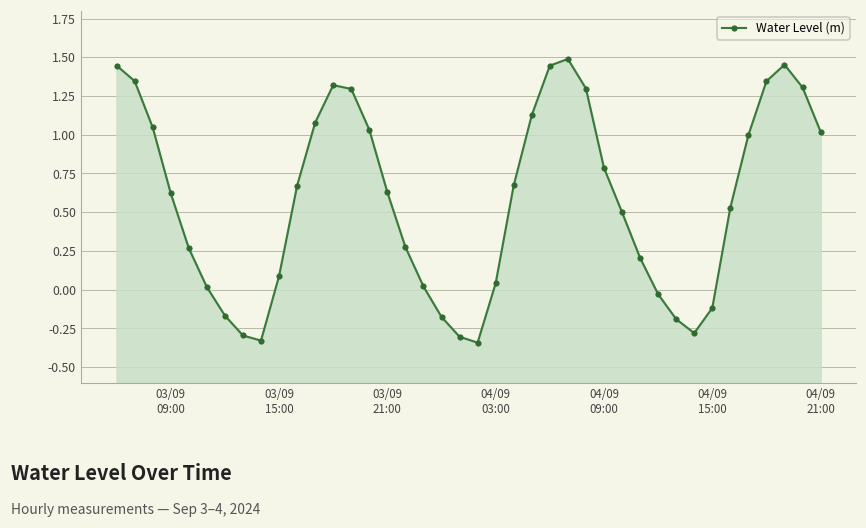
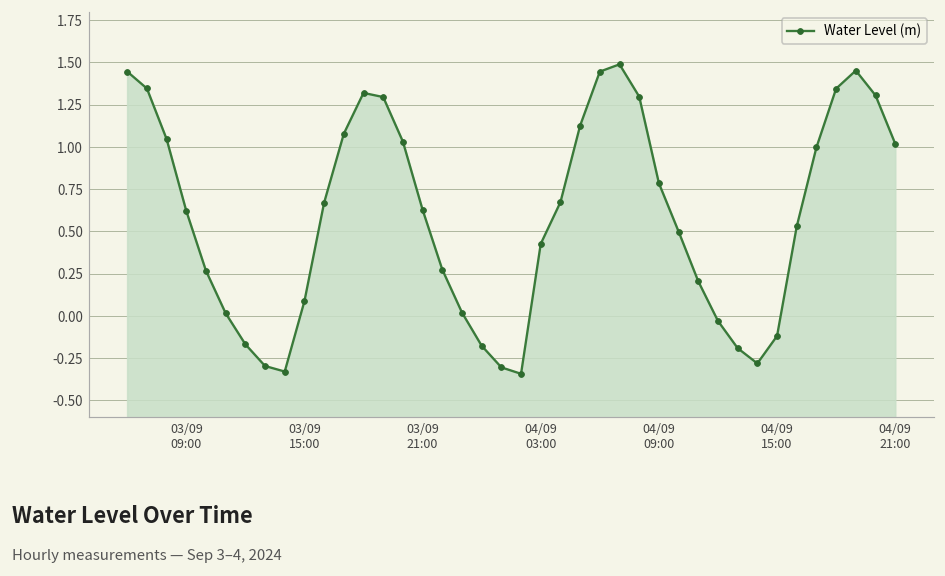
  {
    "03/09 09:00": 0.62,
    "03/09 15:00": 0.09,
    "03/09 21:00": 0.63,
-   "04/09 03:00": 0.04,
+   "04/09 03:00": 0.43,
    "04/09 09:00": 0.79,
    "04/09 15:00": -0.12,
    "04/09 21:00": 1.02
  }
